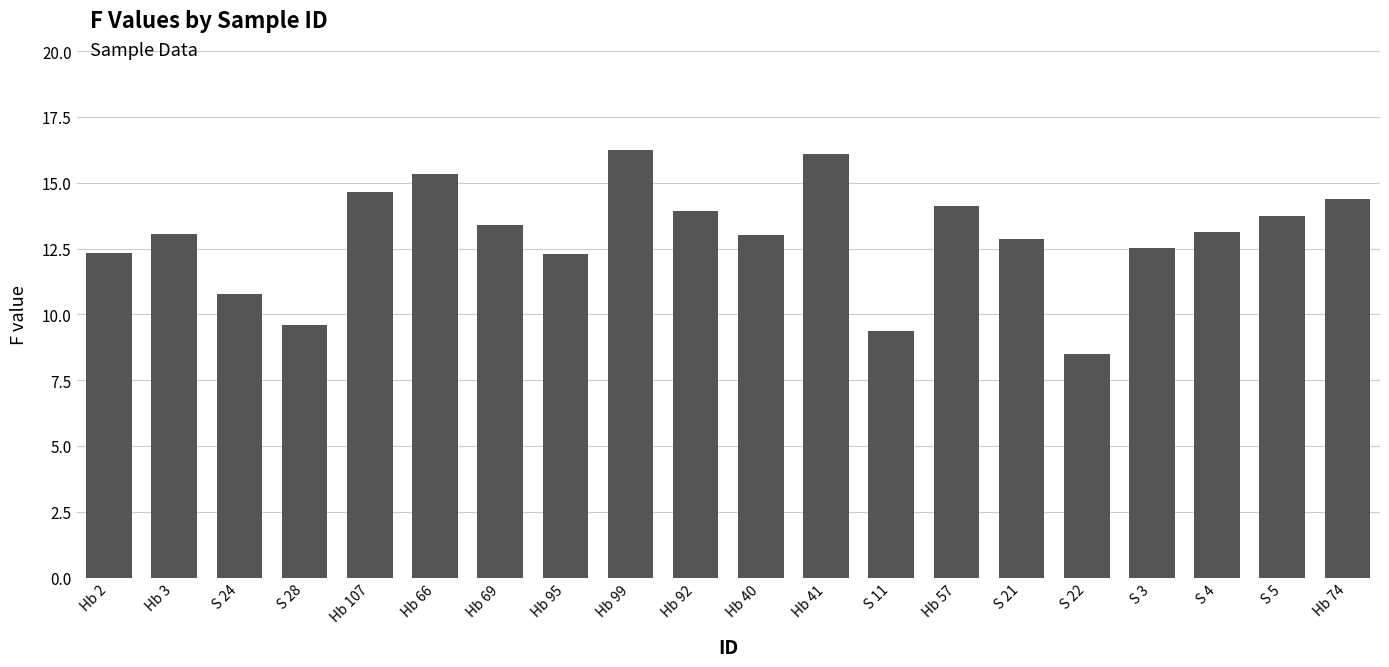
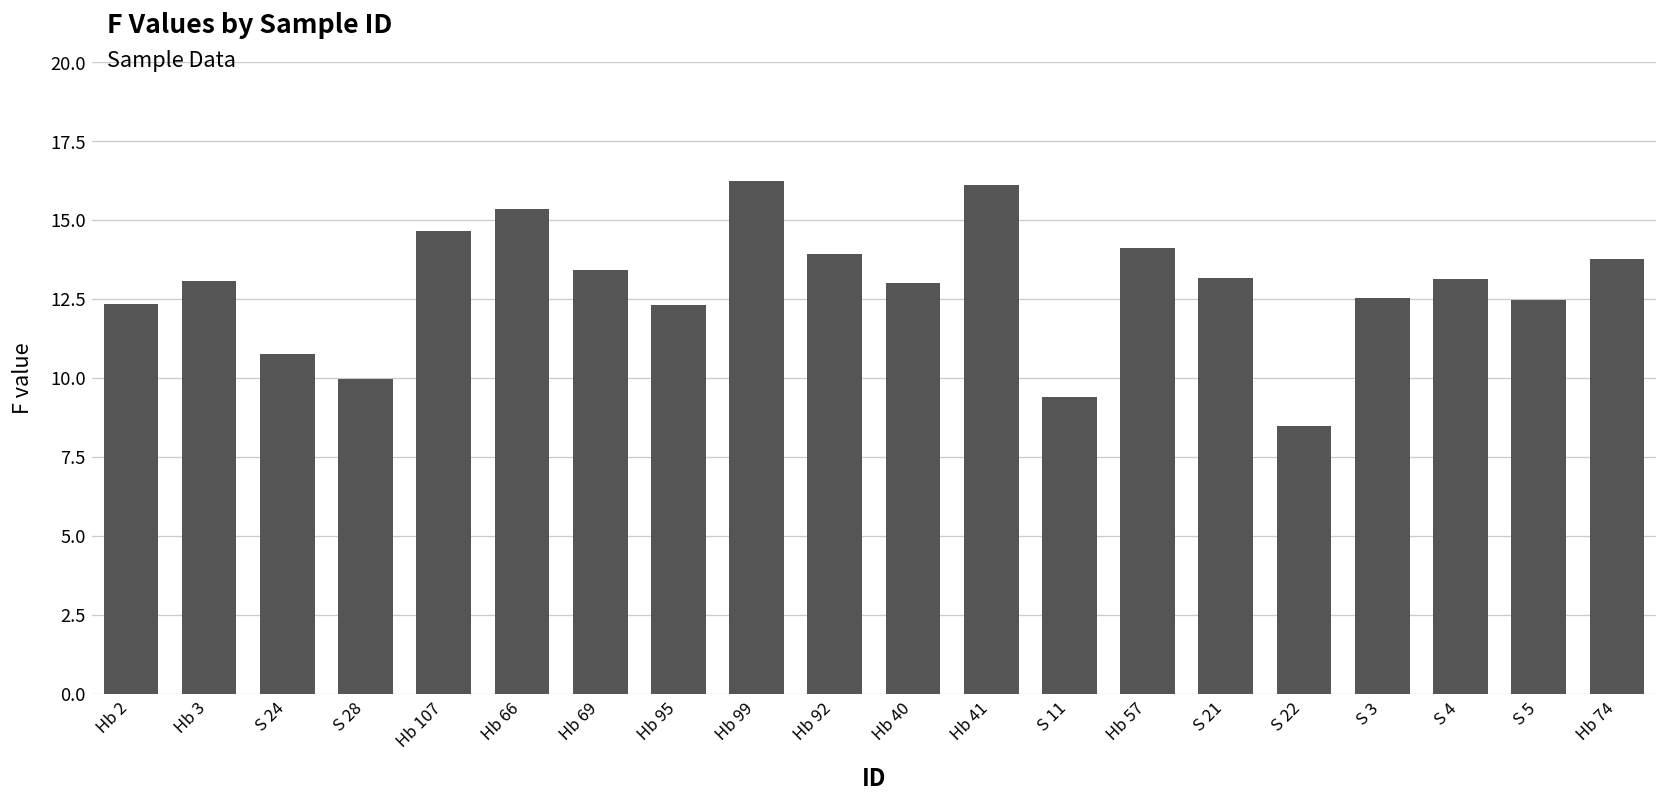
  {
    "Hb 2": 12.3,
    "Hb 3": 13.1,
    "S 24": 10.8,
-   "S 28": 9.6,
+   "S 28": 10.0,
    "Hb 107": 14.7,
    "Hb 66": 15.4,
    "Hb 69": 13.4,
    "Hb 95": 12.3,
    "Hb 99": 16.2,
    "Hb 92": 13.9,
    "Hb 40": 13.0,
    "Hb 41": 16.1,
    "S 11": 9.4,
    "Hb 57": 14.1,
-   "S 21": 12.9,
+   "S 21": 13.2,
    "S 22": 8.5,
    "S 3": 12.5,
    "S 4": 13.1,
-   "S 5": 13.7,
-   "Hb 74": 14.4
+   "S 5": 12.5,
+   "Hb 74": 13.8
  }
